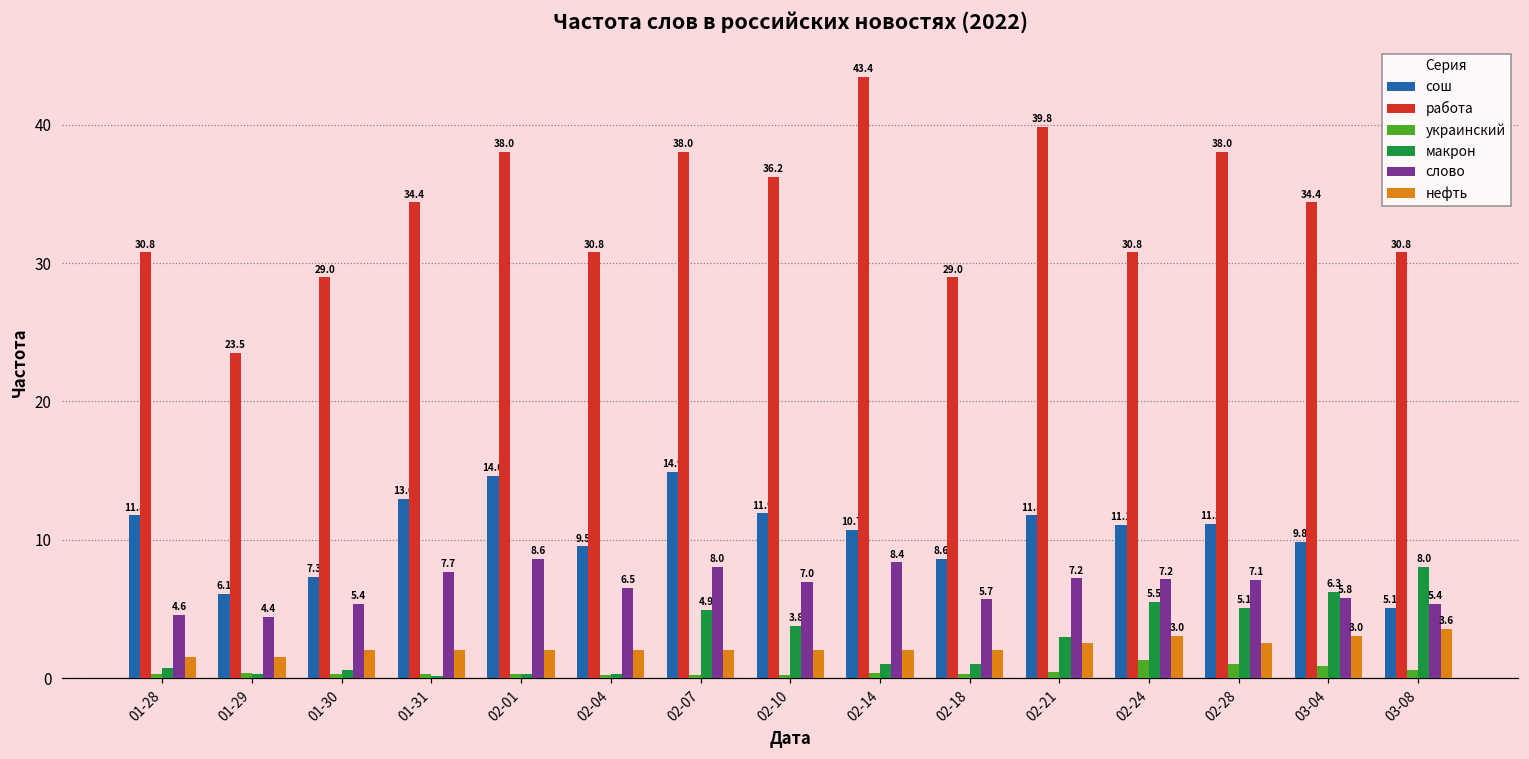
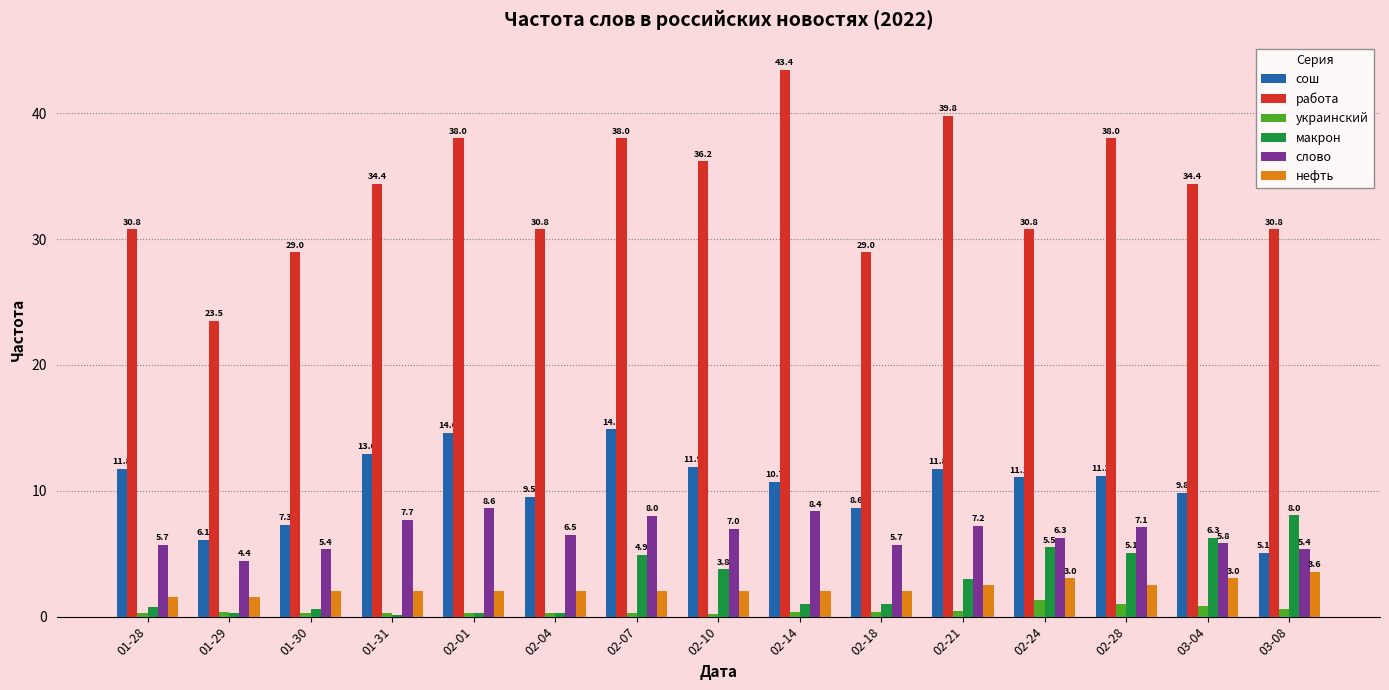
  {
    "сош": {
      "01-28": 11.8,
      "01-29": 6.1,
      "01-30": 7.3,
      "01-31": 13.0,
      "02-01": 14.6,
      "02-04": 9.5,
      "02-07": 14.9,
      "02-10": 11.9,
      "02-14": 10.7,
      "02-18": 8.6,
      "02-21": 11.8,
      "02-24": 11.1,
      "02-28": 11.2,
      "03-04": 9.8,
      "03-08": 5.1
    },
    "работа": {
      "01-28": 30.8,
      "01-29": 23.5,
      "01-30": 29.0,
      "01-31": 34.4,
      "02-01": 38.0,
      "02-04": 30.8,
      "02-07": 38.0,
      "02-10": 36.2,
      "02-14": 43.4,
      "02-18": 29.0,
      "02-21": 39.8,
      "02-24": 30.8,
      "02-28": 38.0,
      "03-04": 34.4,
      "03-08": 30.8
    },
    "украинский": {
      "01-28": 0.3,
      "01-29": 0.4,
      "01-30": 0.3,
      "01-31": 0.3,
      "02-01": 0.3,
      "02-04": 0.3,
      "02-07": 0.3,
      "02-10": 0.2,
      "02-14": 0.4,
      "02-18": 0.3,
      "02-21": 0.4,
      "02-24": 1.3,
      "02-28": 1.0,
      "03-04": 0.9,
      "03-08": 0.6
    },
    "макрон": {
      "02-07": 4.9,
      "02-10": 3.8,
      "02-24": 5.5,
      "02-28": 5.1,
      "03-04": 6.3,
      "03-08": 8.0
    },
    "слово": {
-     "01-28": 4.6,
+     "01-28": 5.7,
      "01-29": 4.4,
      "01-30": 5.4,
      "01-31": 7.7,
      "02-01": 8.6,
      "02-04": 6.5,
      "02-07": 8.0,
      "02-10": 7.0,
      "02-14": 8.4,
      "02-18": 5.7,
      "02-21": 7.2,
-     "02-24": 7.2,
+     "02-24": 6.3,
      "02-28": 7.1,
      "03-04": 5.8,
      "03-08": 5.4
    },
    "нефть": {
      "02-24": 3.0,
      "03-04": 3.0,
      "03-08": 3.6
    }
  }
